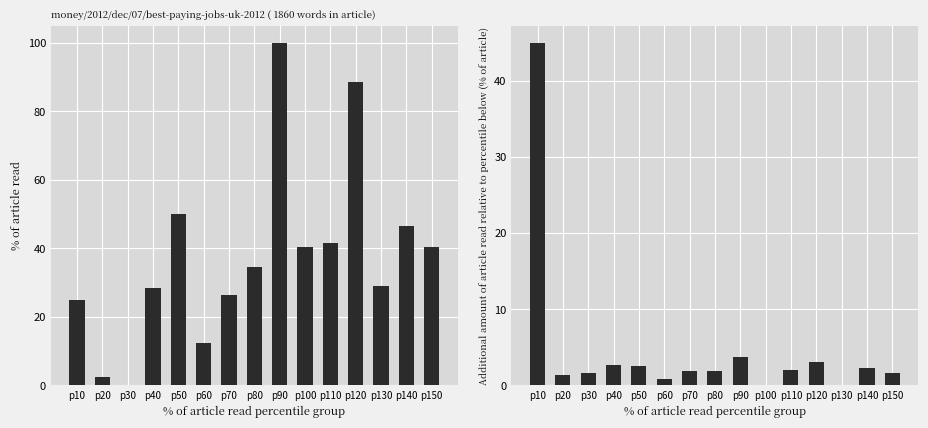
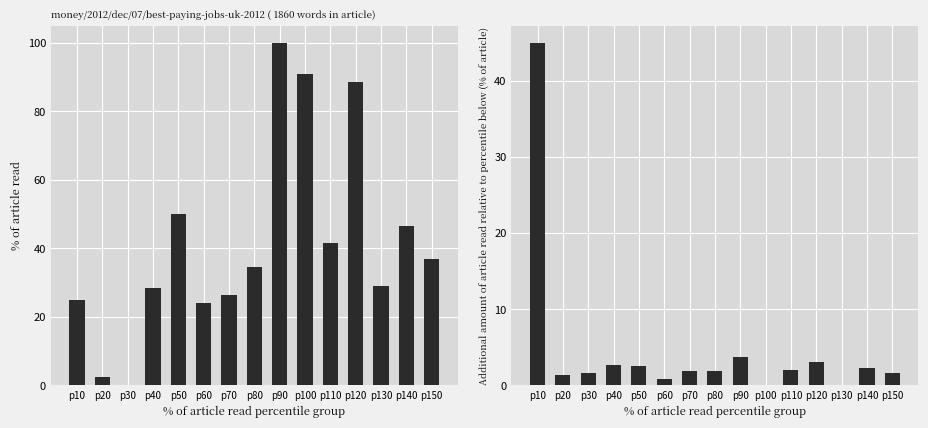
  {
    "money/2012/dec/07/best-paying-jobs-uk-2012 ( 1860 words in article)": {
      "p10": 25,
      "p20": 3,
      "p30": 0,
      "p40": 29,
      "p50": 50,
-     "p60": 13,
+     "p60": 24,
      "p70": 26,
      "p80": 34,
      "p90": 100,
-     "p100": 40,
+     "p100": 91,
      "p110": 41,
      "p120": 88,
      "p130": 29,
      "p140": 46,
-     "p150": 40
+     "p150": 37
    }
  }
